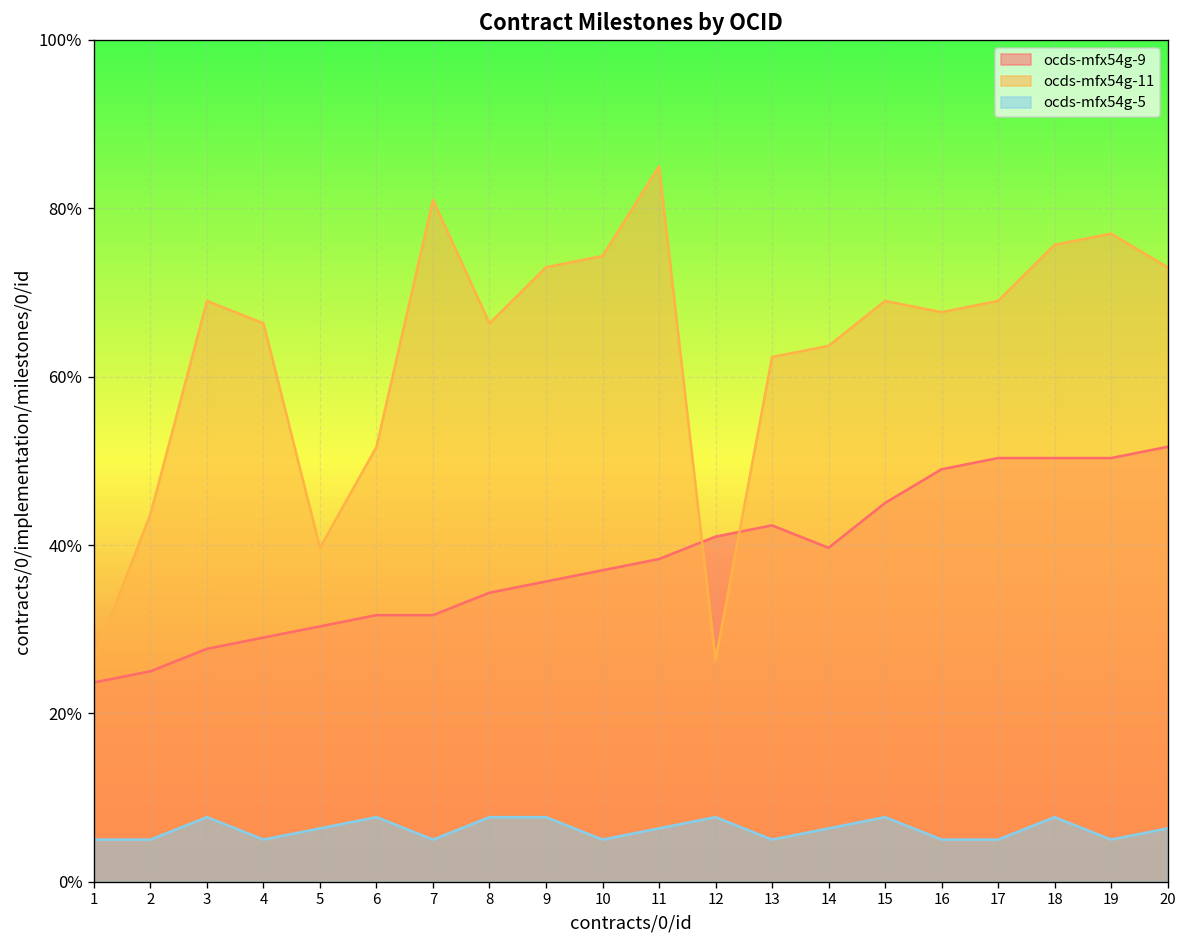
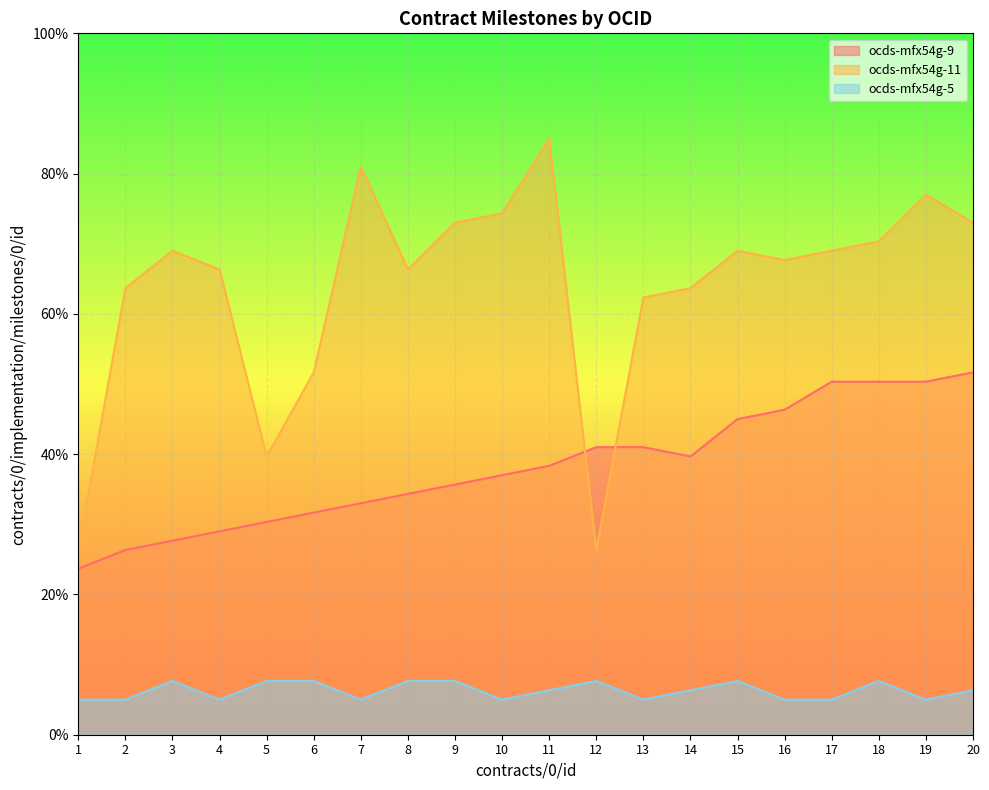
  {
    "ocds-mfx54g-9": {
      "1": "24%",
-     "2": "25%",
+     "2": "26%",
      "3": "28%",
      "4": "29%",
      "5": "30%",
      "6": "32%",
-     "7": "32%",
+     "7": "33%",
      "8": "34%",
      "9": "36%",
      "10": "37%",
      "11": "38%",
      "12": "41%",
-     "13": "42%",
+     "13": "41%",
      "14": "40%",
      "15": "45%",
-     "16": "49%",
+     "16": "46%",
      "17": "50%",
      "18": "50%",
      "19": "50%",
      "20": "52%"
    },
    "ocds-mfx54g-11": {
      "1": "26%",
-     "2": "44%",
+     "2": "64%",
      "3": "69%",
      "4": "66%",
      "5": "40%",
      "6": "52%",
      "7": "81%",
      "8": "66%",
      "9": "73%",
      "10": "74%",
      "11": "85%",
      "12": "26%",
      "13": "62%",
      "14": "64%",
      "15": "69%",
      "16": "68%",
      "17": "69%",
-     "18": "76%",
+     "18": "70%",
      "19": "77%",
      "20": "73%"
    },
    "ocds-mfx54g-5": {
      "1": "5%",
      "2": "5%",
      "3": "8%",
      "4": "5%",
-     "5": "6%",
+     "5": "8%",
      "6": "8%",
      "7": "5%",
      "8": "8%",
      "9": "8%",
      "10": "5%",
      "11": "6%",
      "12": "8%",
      "13": "5%",
      "14": "6%",
      "15": "8%",
      "16": "5%",
      "17": "5%",
      "18": "8%",
      "19": "5%",
      "20": "6%"
    }
  }
